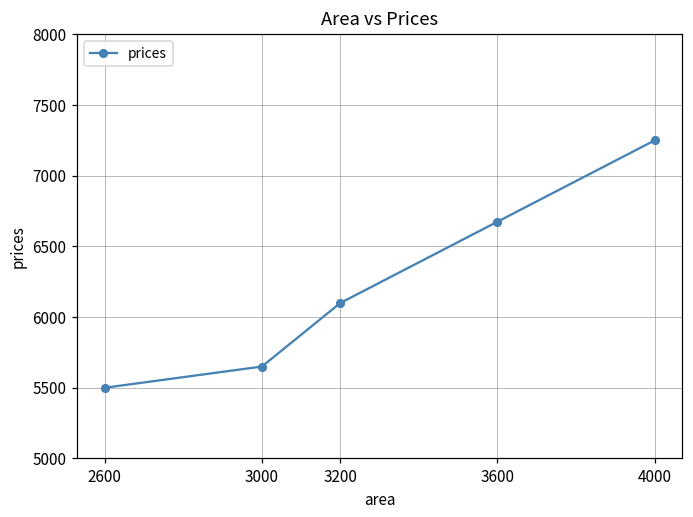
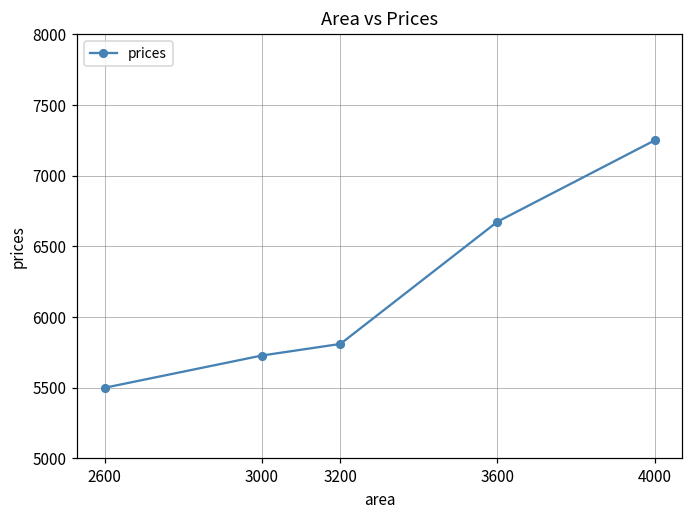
  {
    "2600": 5500,
-   "3000": 5650,
-   "3200": 6100,
+   "3000": 5730,
+   "3200": 5810,
    "3600": 6680,
    "4000": 7250
  }
